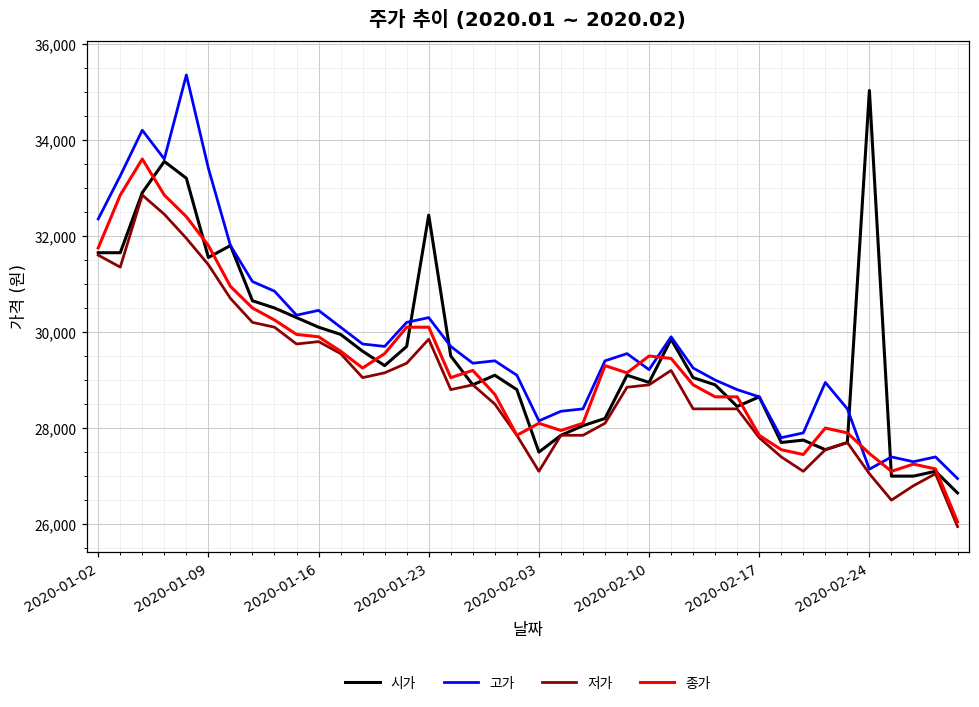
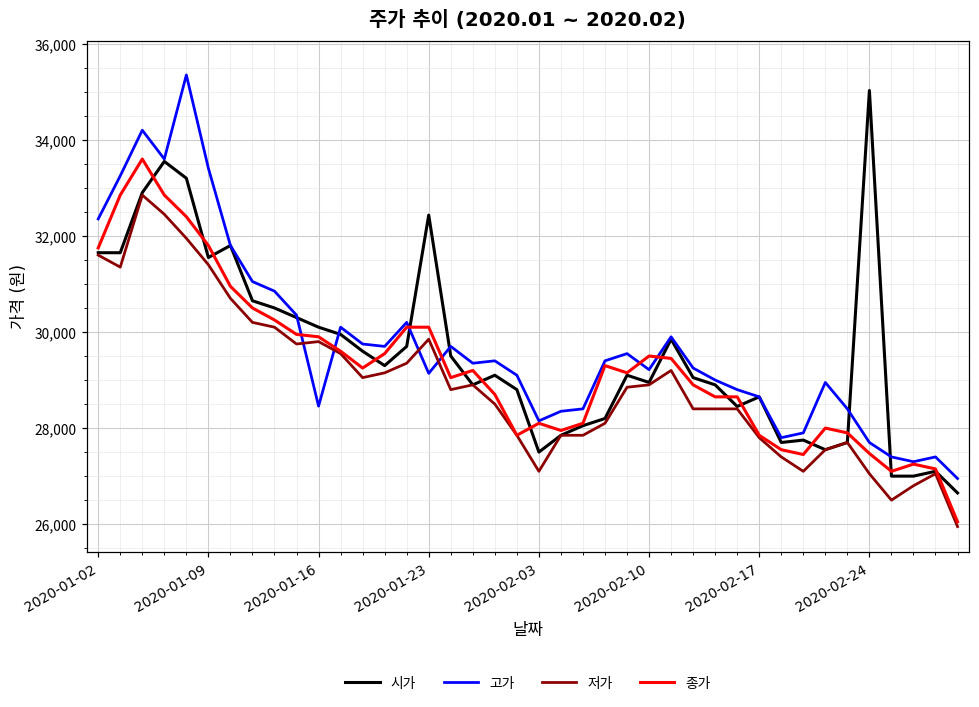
  {
    "시가": {
      "2020-01-09": "31,600",
      "2020-01-16": "30,100",
      "2020-01-23": "32,400",
      "2020-02-03": "27,500",
      "2020-02-24": "35,000"
    },
    "고가": {
      "2020-01-02": "32,400",
      "2020-01-09": "33,400",
-     "2020-01-16": "30,500",
-     "2020-01-23": "30,300",
+     "2020-01-16": "28,500",
+     "2020-01-23": "29,100",
      "2020-02-10": "29,200",
-     "2020-02-24": "27,100"
+     "2020-02-24": "27,700"
    },
    "저가": {
      "2020-01-09": "31,400",
      "2020-01-16": "29,800",
      "2020-01-23": "29,900",
      "2020-02-03": "27,100",
      "2020-02-24": "27,100"
    },
    "종가": {
      "2020-01-02": "31,800",
      "2020-01-09": "31,800",
      "2020-01-16": "29,900",
      "2020-01-23": "30,100",
      "2020-02-10": "29,500",
      "2020-02-24": "27,500"
    }
  }
